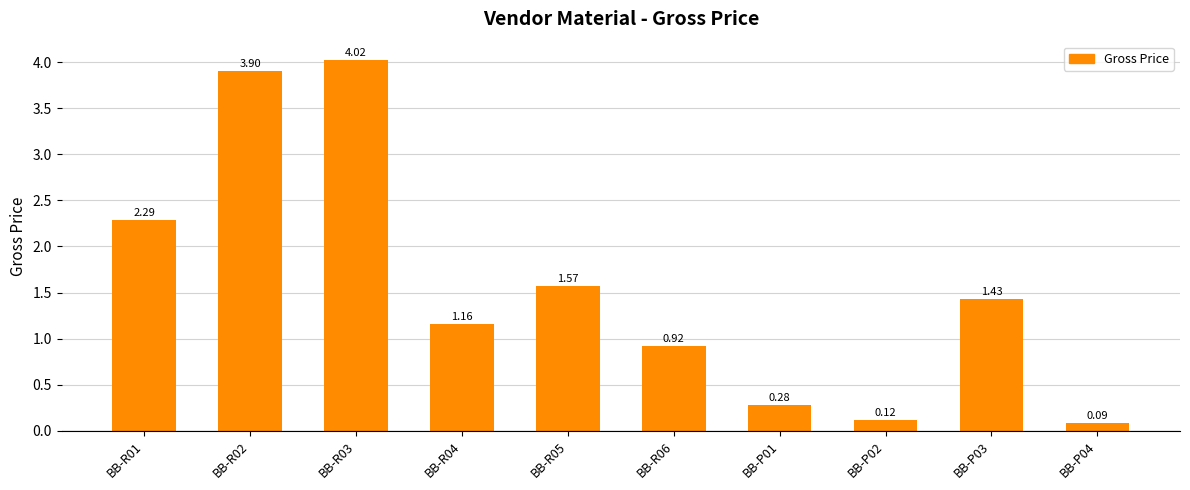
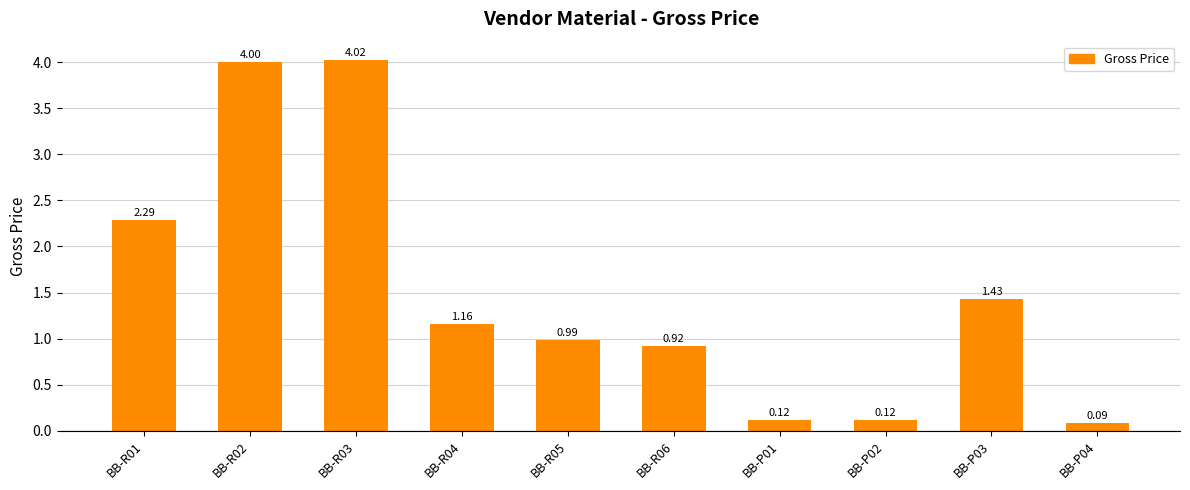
  {
    "BB-R01": 2.29,
-   "BB-R02": 3.90,
+   "BB-R02": 4.00,
    "BB-R03": 4.02,
    "BB-R04": 1.16,
-   "BB-R05": 1.57,
+   "BB-R05": 0.99,
    "BB-R06": 0.92,
-   "BB-P01": 0.28,
+   "BB-P01": 0.12,
    "BB-P02": 0.12,
    "BB-P03": 1.43,
    "BB-P04": 0.09
  }
